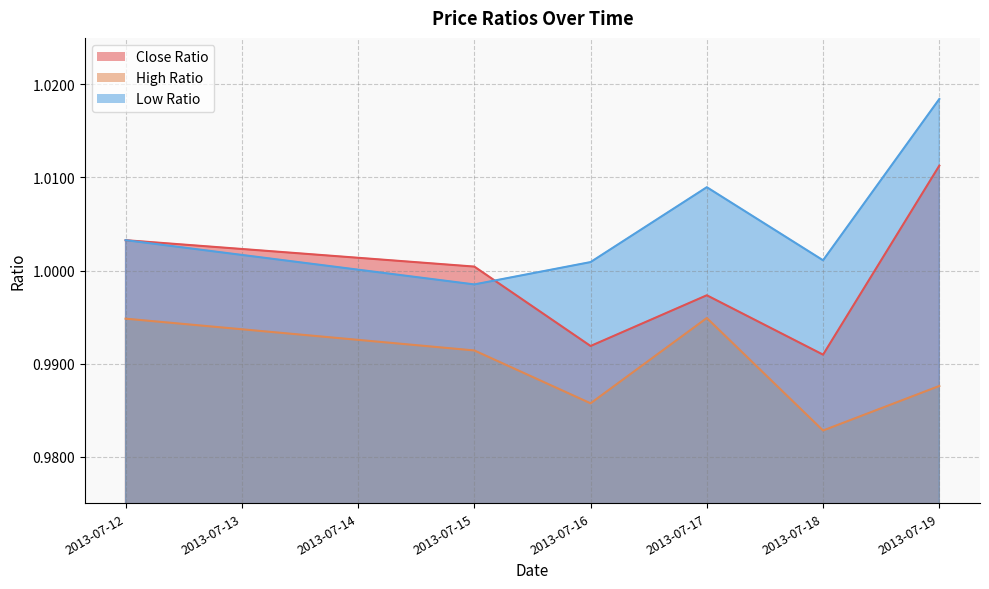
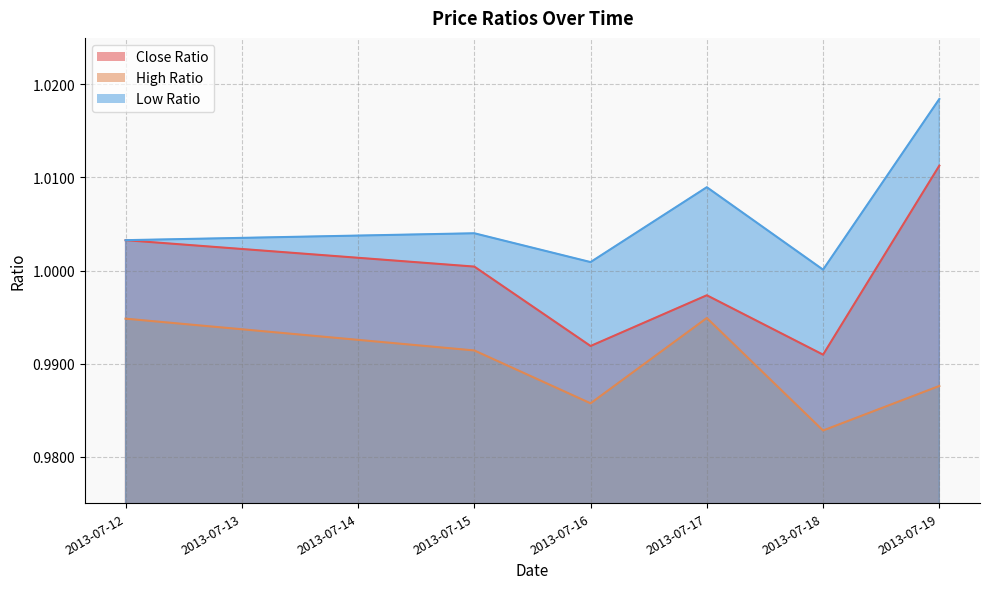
  {
    "Low Ratio": {
-     "2013-07-15": 0.999,
+     "2013-07-15": 1.004,
      "2013-07-16": 1.001,
      "2013-07-17": 1.009,
-     "2013-07-18": 1.001,
+     "2013-07-18": 1.000,
      "2013-07-19": 1.018
    }
  }
